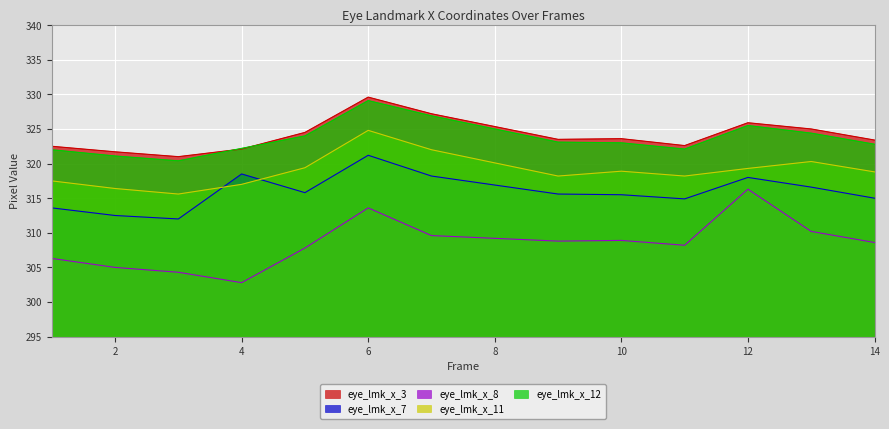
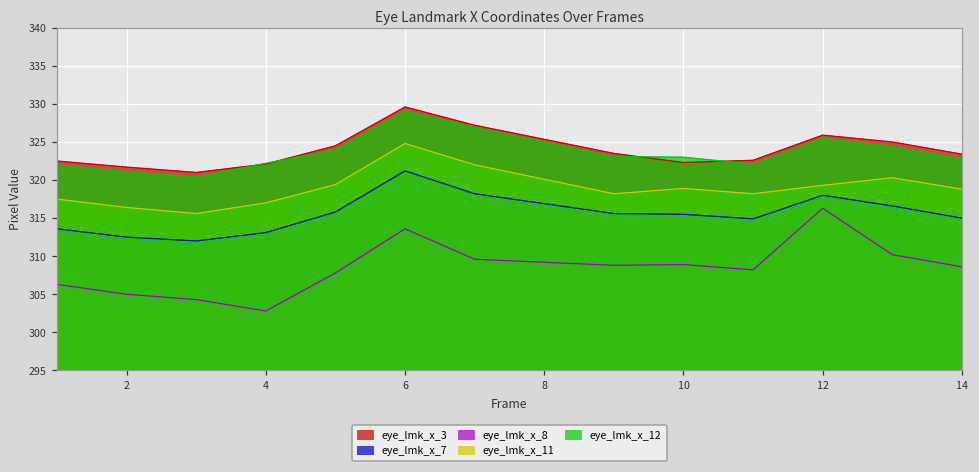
  {
    "eye_lmk_x_3": {
      "2": 322,
      "6": 330,
-     "10": 324,
+     "10": 322,
      "12": 326,
      "14": 323
    },
    "eye_lmk_x_7": {
      "2": 313,
-     "4": 319,
+     "4": 313,
      "6": 321,
      "10": 316,
      "12": 318,
      "14": 315
    },
    "eye_lmk_x_8": {
      "2": 305,
      "4": 303,
      "6": 314,
      "10": 309,
      "12": 316,
      "14": 309
    },
    "eye_lmk_x_11": {
      "2": 316,
      "4": 317,
      "6": 325,
      "10": 319,
      "12": 319,
      "14": 319
    },
    "eye_lmk_x_12": {
      "2": 321,
      "6": 329,
      "10": 323,
      "12": 326,
      "14": 323
    }
  }
